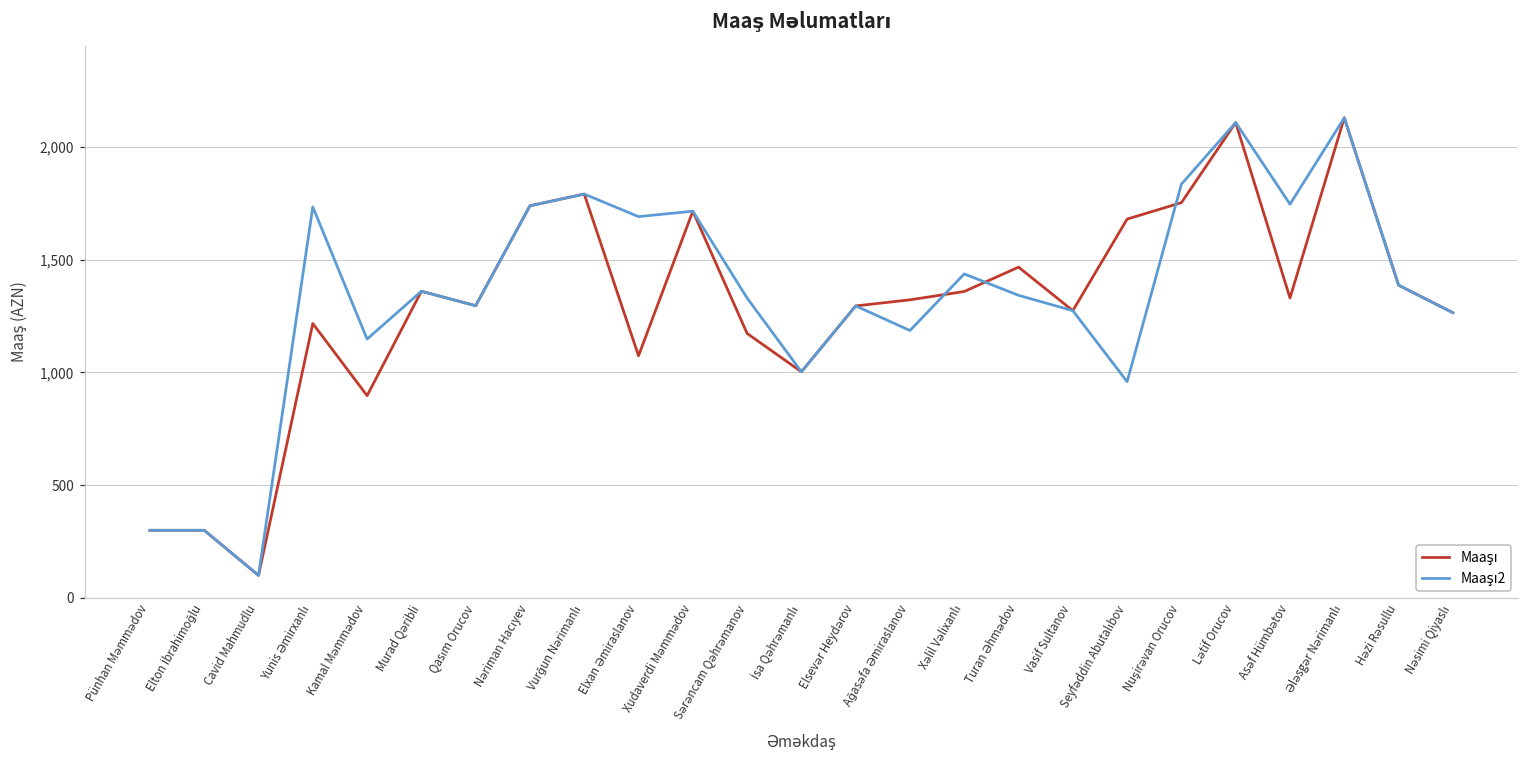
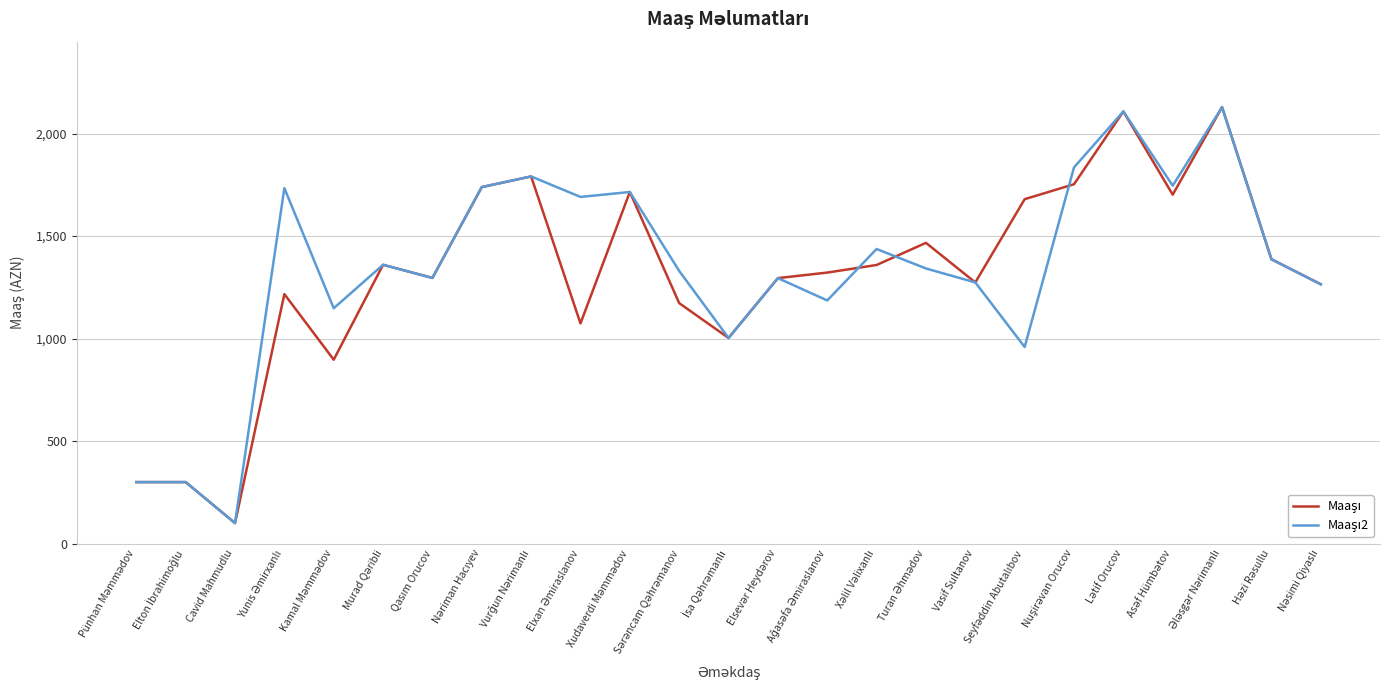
  {
    "Maaşı": {
      "Yunis Əmirxanlı": "1,220",
      "Kamal Məmmədov": "900",
      "Elxan Əmiraslanov": "1,070",
      "Sərəncam Qəhrəmanov": "1,170",
      "Ağasəfa Əmiraslanov": "1,320",
      "Xəlil Vəlixanlı": "1,360",
      "Turan Əhmədov": "1,470",
      "Seyfəddin Abutalıbov": "1,680",
      "Nuşirəvan Orucov": "1,750",
-     "Asəf Hümbətov": "1,330"
+     "Asəf Hümbətov": "1,700"
    },
    "Maaşı2": {
      "Yunis Əmirxanlı": "1,730",
      "Kamal Məmmədov": "1,150",
      "Elxan Əmiraslanov": "1,690",
      "Sərəncam Qəhrəmanov": "1,330",
      "Ağasəfa Əmiraslanov": "1,190",
      "Xəlil Vəlixanlı": "1,440",
      "Turan Əhmədov": "1,340",
      "Seyfəddin Abutalıbov": "960",
      "Nuşirəvan Orucov": "1,840",
      "Asəf Hümbətov": "1,750"
    }
  }
